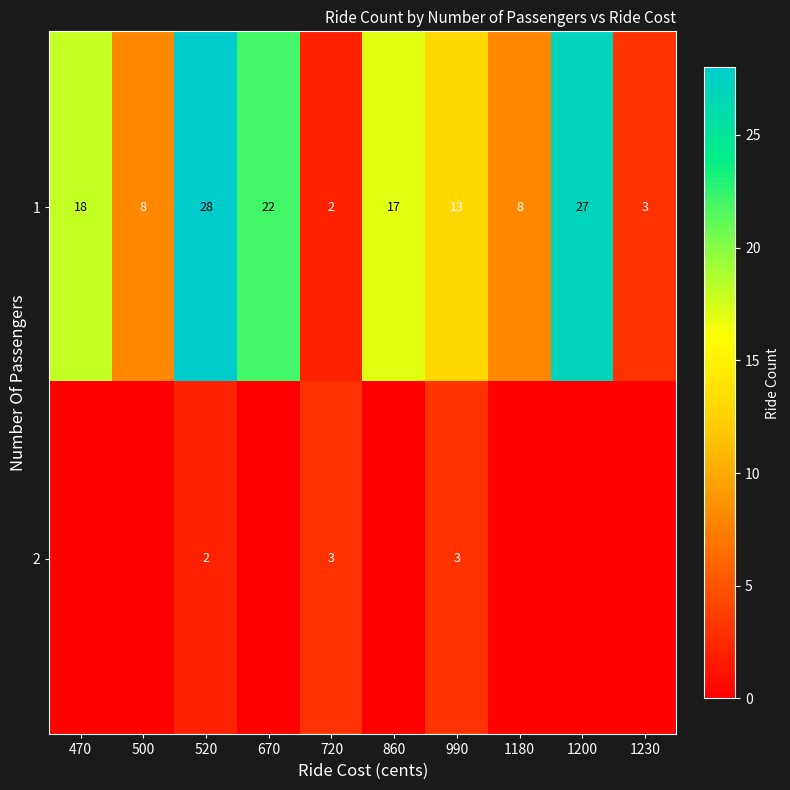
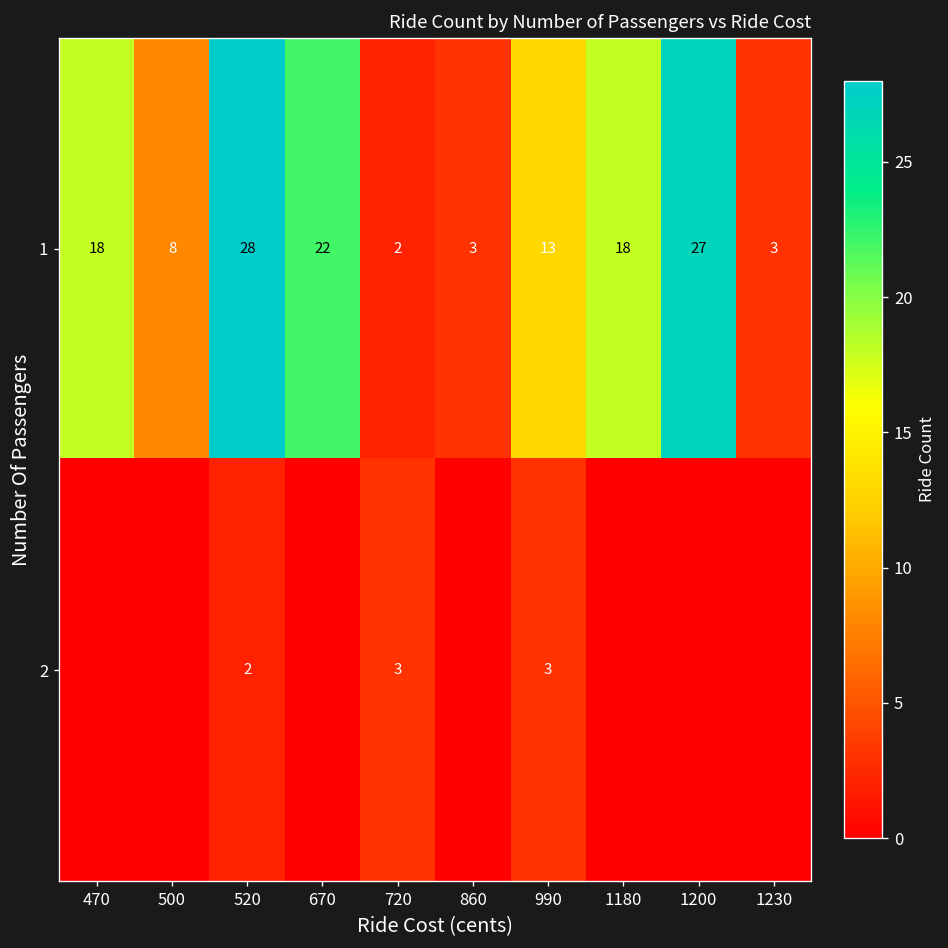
  {
    "1": {
      "470": 18,
      "500": 8,
      "520": 28,
      "670": 22,
      "720": 2,
-     "860": 17,
+     "860": 3,
      "990": 13,
-     "1180": 8,
+     "1180": 18,
      "1200": 27,
      "1230": 3
    },
    "2": {
      "520": 2,
      "720": 3,
      "990": 3
    }
  }
